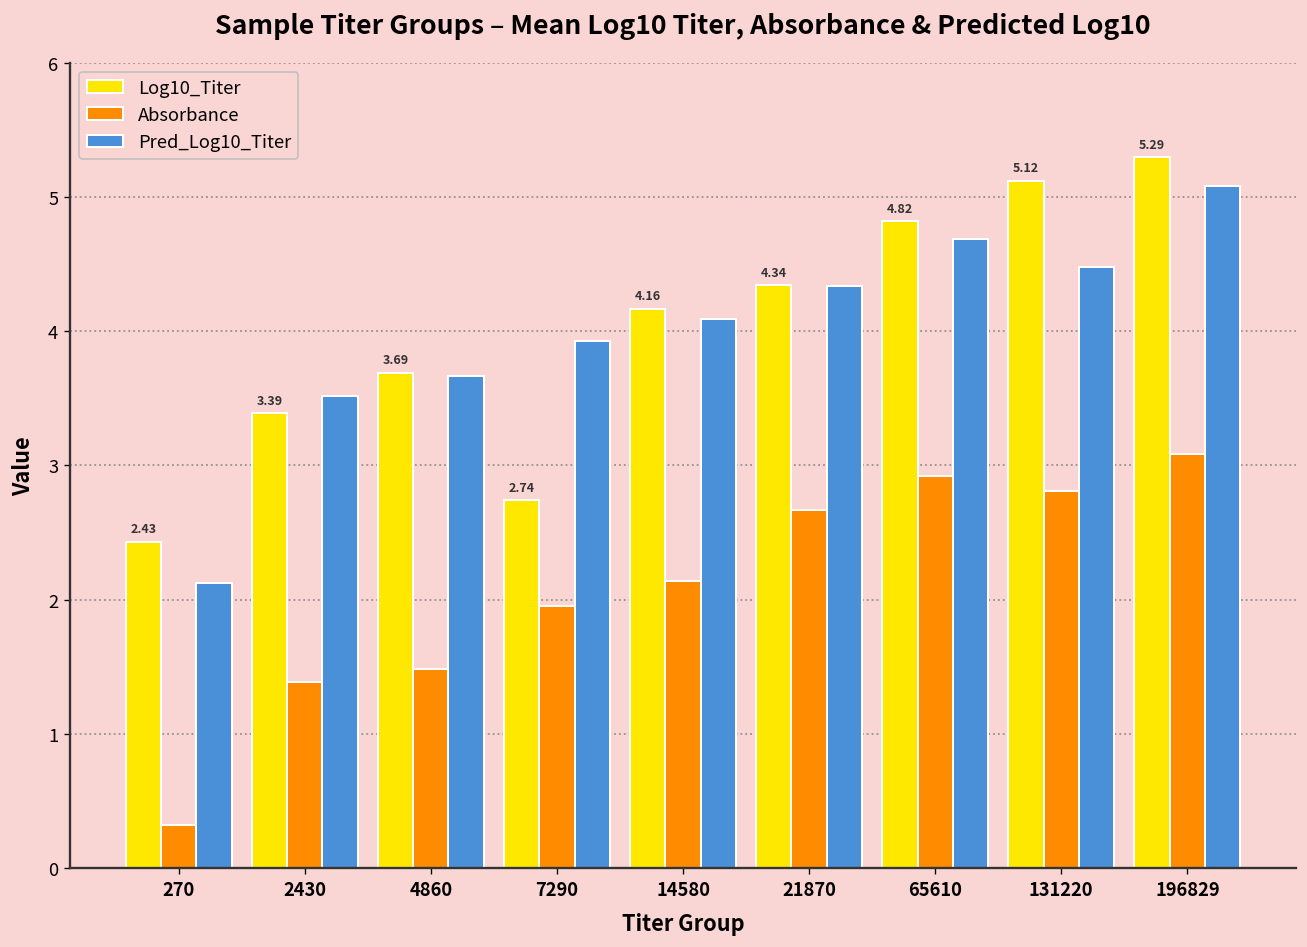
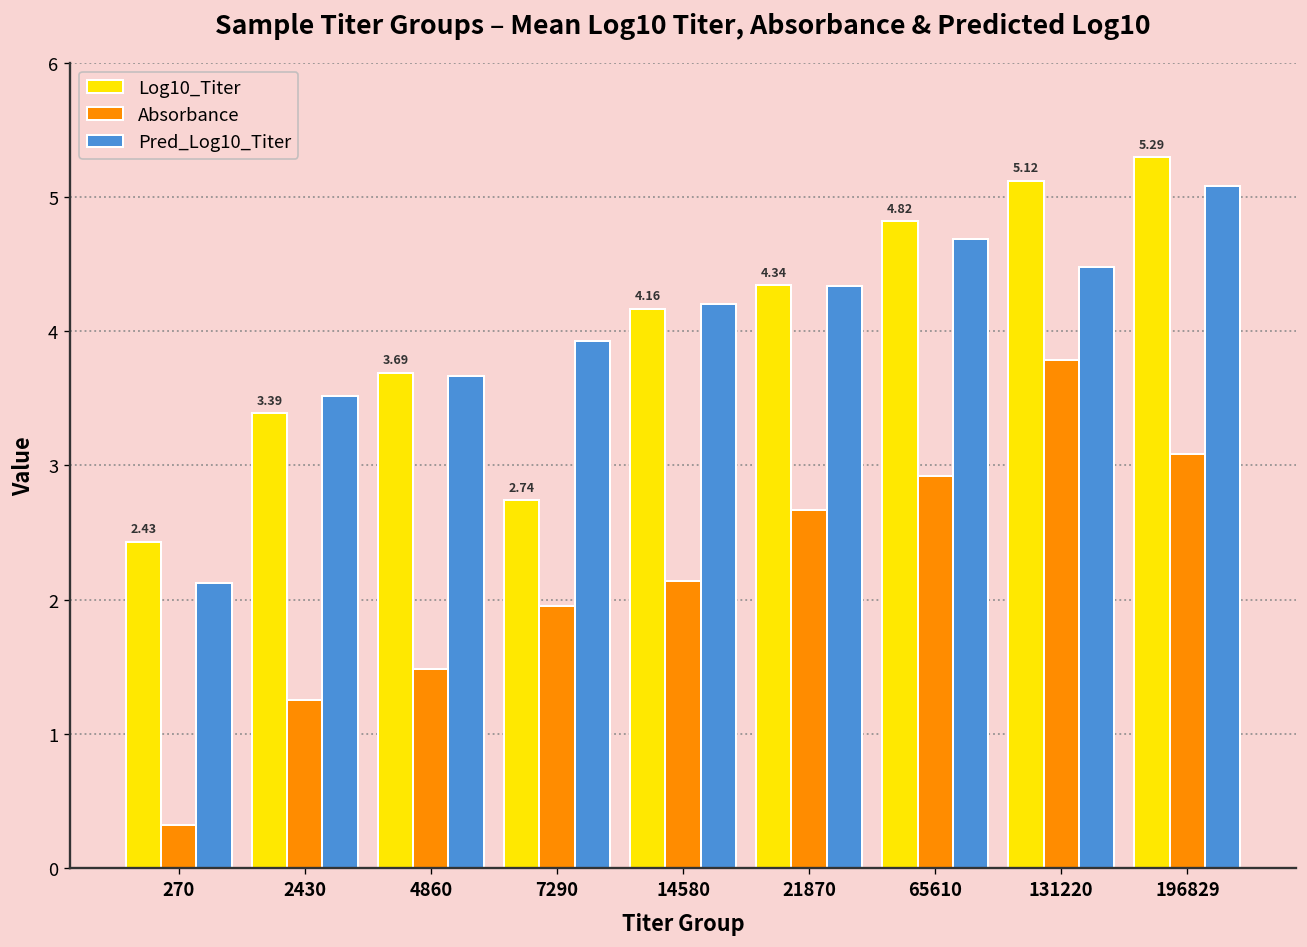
  {
    "Log10_Titer": {
      "270": 2.43,
      "2430": 3.39,
      "4860": 3.69,
      "7290": 2.74,
      "14580": 4.16,
      "21870": 4.34,
      "65610": 4.82,
      "131220": 5.12,
      "196829": 5.29
    },
    "Absorbance": {
      "270": 0.32,
-     "2430": 1.39,
+     "2430": 1.25,
      "4860": 1.49,
      "7290": 1.95,
      "14580": 2.14,
      "21870": 2.67,
      "65610": 2.92,
-     "131220": 2.81,
+     "131220": 3.79,
      "196829": 3.09
    },
    "Pred_Log10_Titer": {
      "270": 2.12,
      "2430": 3.52,
      "4860": 3.66,
      "7290": 3.92,
-     "14580": 4.09,
+     "14580": 4.20,
      "21870": 4.34,
      "65610": 4.68,
      "131220": 4.47,
      "196829": 5.08
    }
  }
